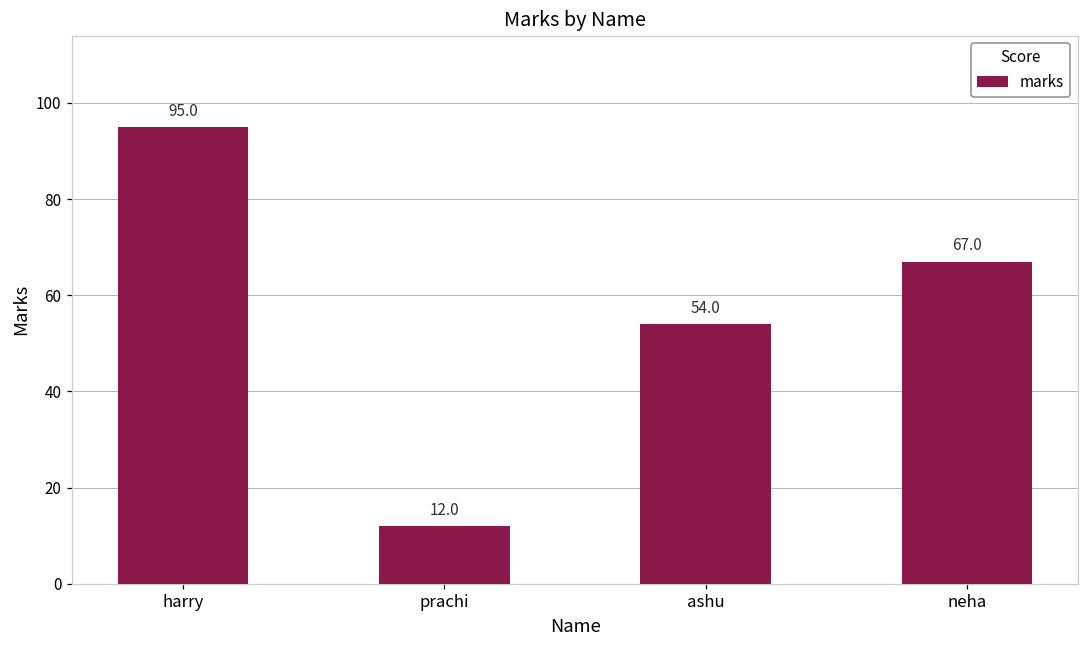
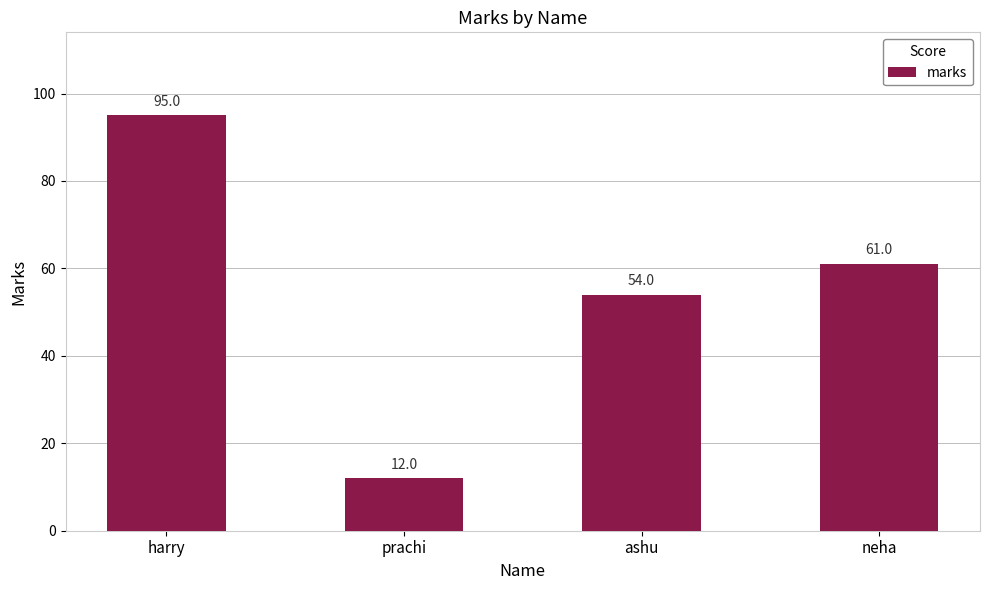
  {
    "harry": 95.0,
    "prachi": 12.0,
    "ashu": 54.0,
-   "neha": 67.0
+   "neha": 61.0
  }
